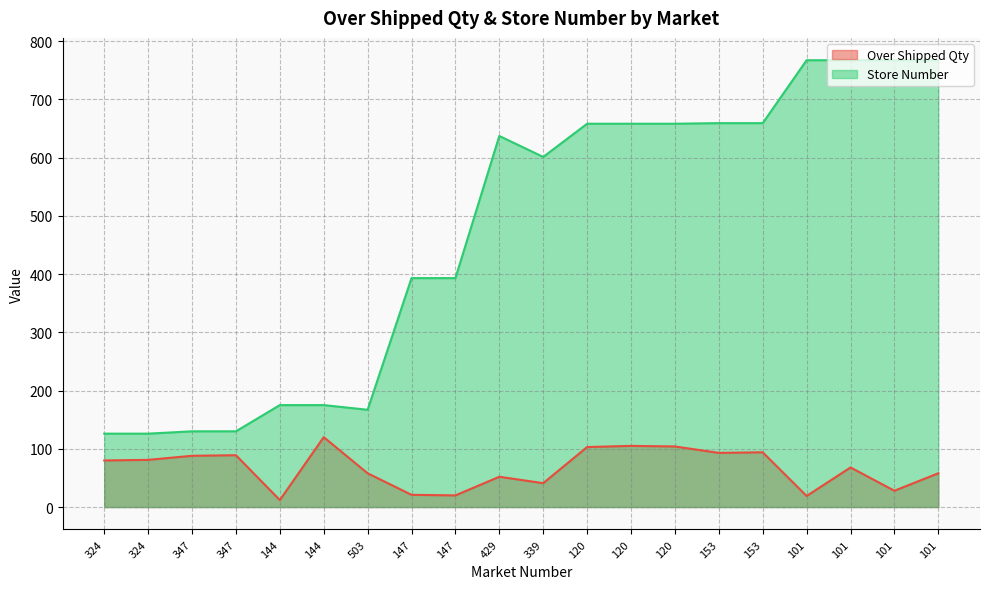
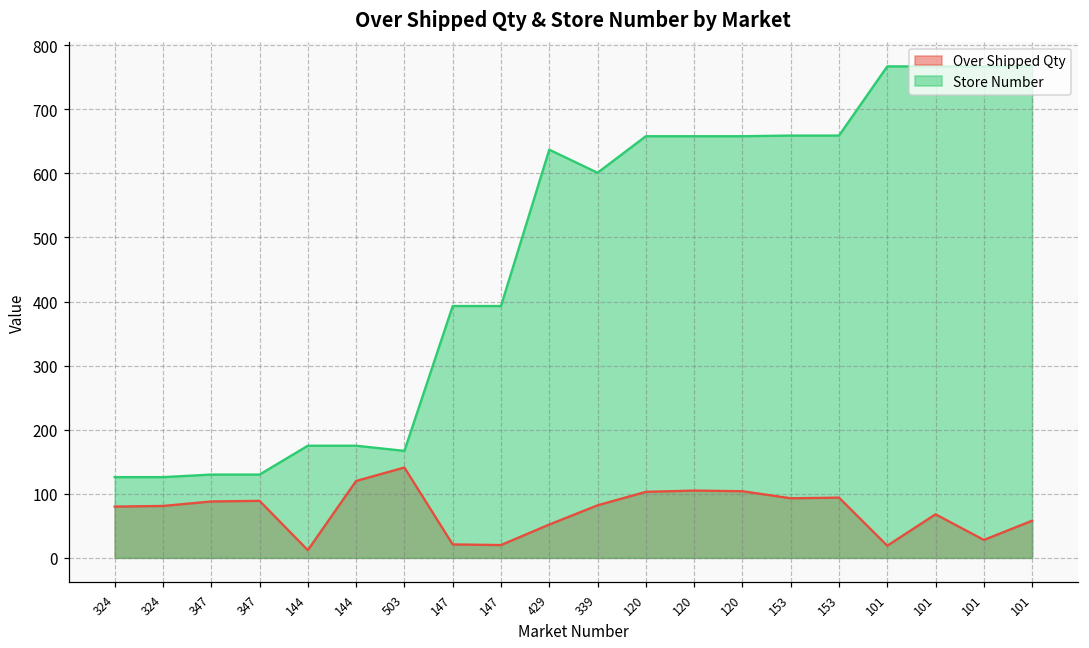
  {
    "Over Shipped Qty": {
-     "503": 60,
+     "503": 140,
      "429": 50,
-     "339": 40
+     "339": 80
    },
    "Store Number": {
      "503": 170,
      "429": 640,
      "339": 600
    }
  }
